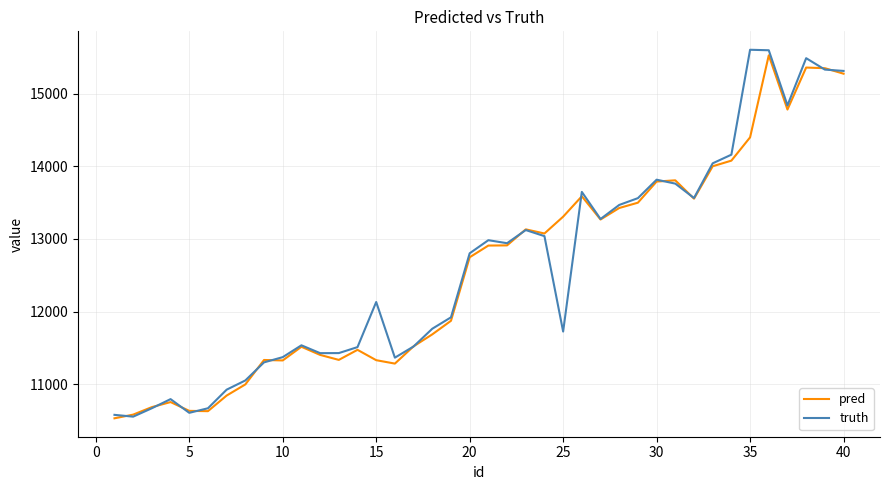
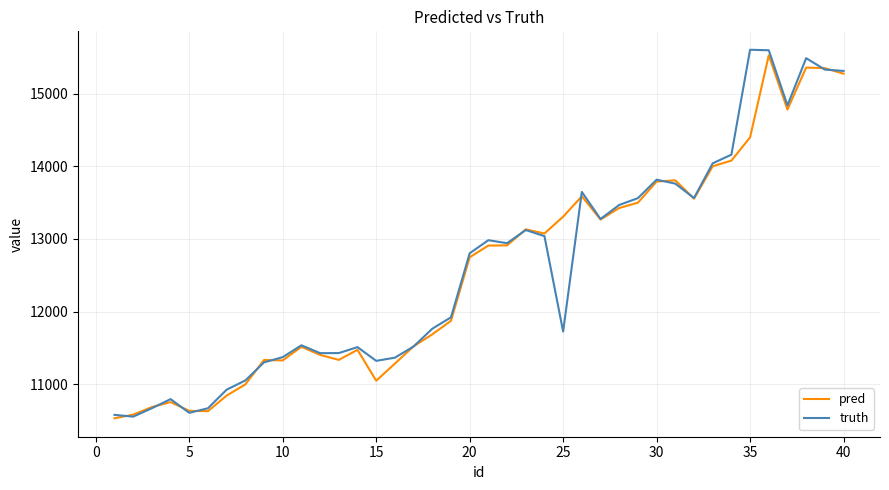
  {
    "pred": {
      "10": 11300,
-     "15": 11300,
+     "15": 11000,
      "20": 12700,
      "25": 13300,
      "35": 14400,
      "40": 15300
    },
    "truth": {
      "10": 11400,
-     "15": 12100,
+     "15": 11300,
      "20": 12800,
      "25": 11700,
      "35": 15600,
      "40": 15300
    }
  }
